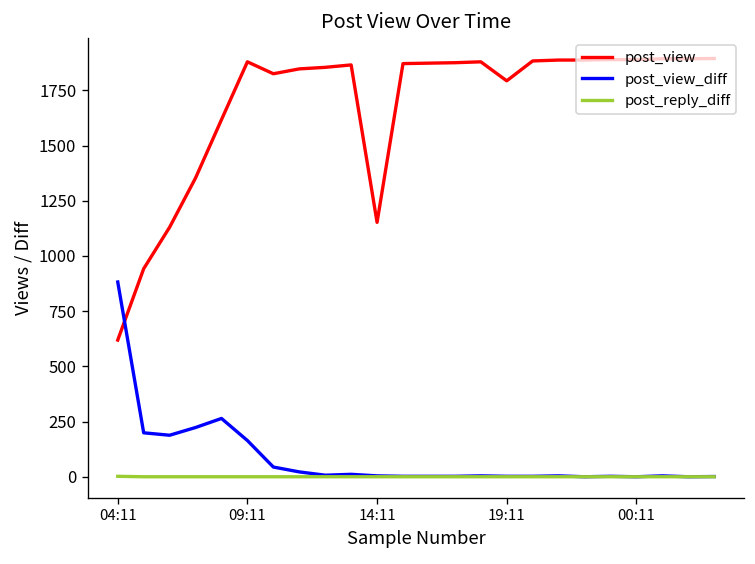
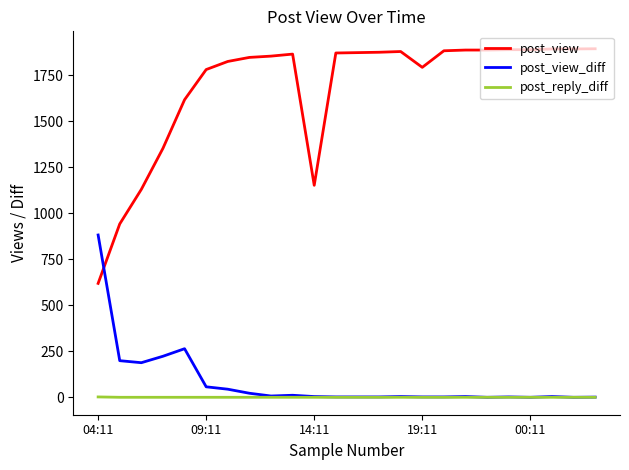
  {
    "post_view": {
      "04:11": 620,
-     "09:11": 1880,
+     "09:11": 1780,
      "14:11": 1150,
      "19:11": 1790
    },
    "post_view_diff": {
      "04:11": 880,
-     "09:11": 160
+     "09:11": 60
    },
    "post_reply_diff": {
      "04:11": 0,
      "09:11": 0
    }
  }
